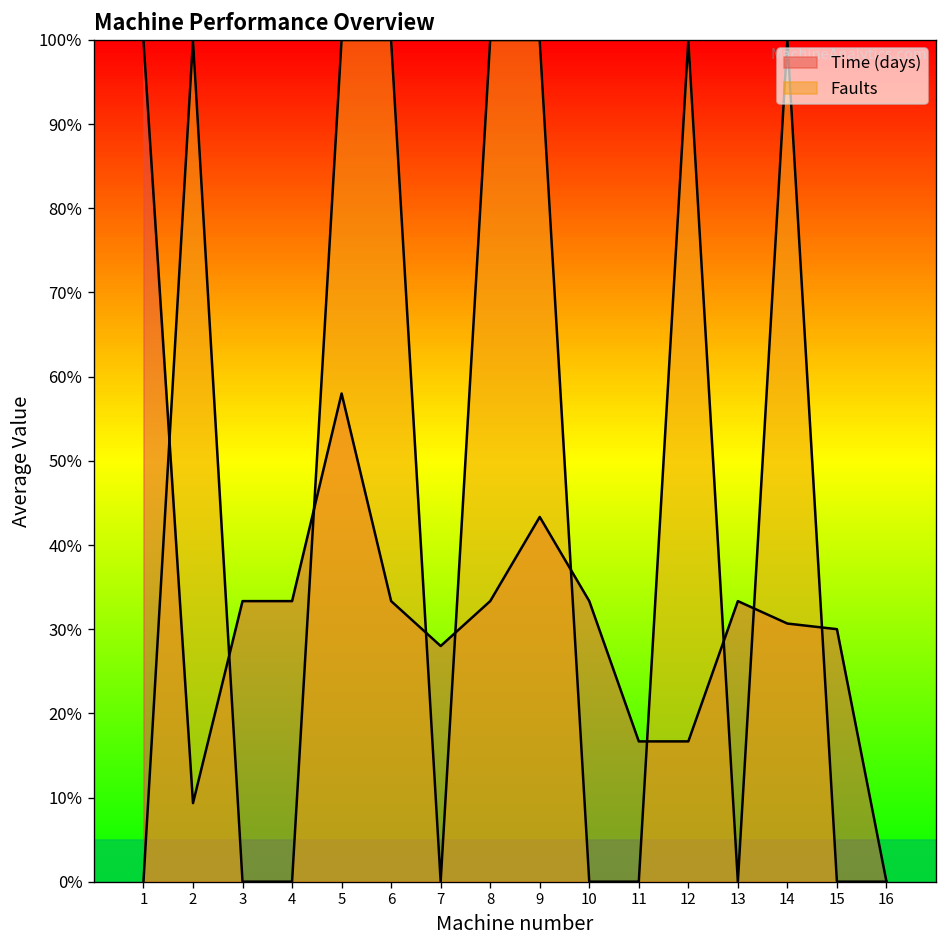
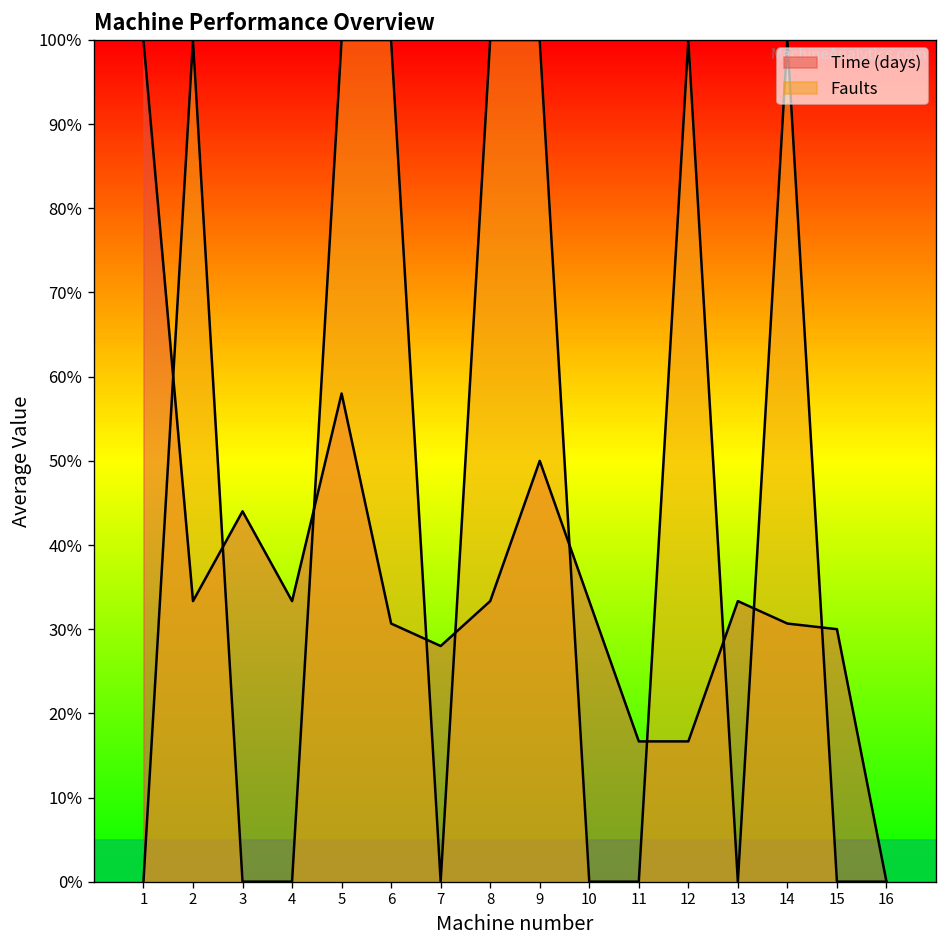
  {
    "Time (days)": {
      "1": "100%",
-     "2": "9%",
-     "3": "33%",
+     "2": "33%",
+     "3": "44%",
      "4": "33%",
      "5": "58%",
-     "6": "33%",
+     "6": "31%",
      "7": "28%",
      "8": "33%",
-     "9": "43%",
+     "9": "50%",
      "10": "33%",
      "11": "17%",
      "12": "17%",
      "13": "33%",
      "14": "31%",
      "15": "30%"
    },
    "Faults": {
      "2": "100%",
      "5": "100%",
      "6": "100%",
      "8": "100%",
      "9": "100%",
      "12": "100%",
      "14": "100%"
    }
  }
